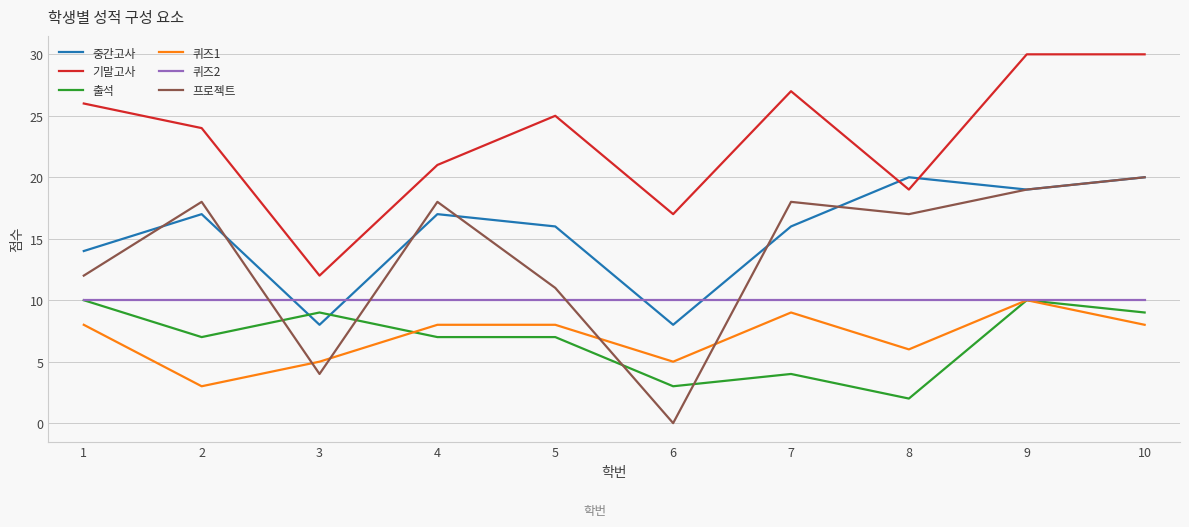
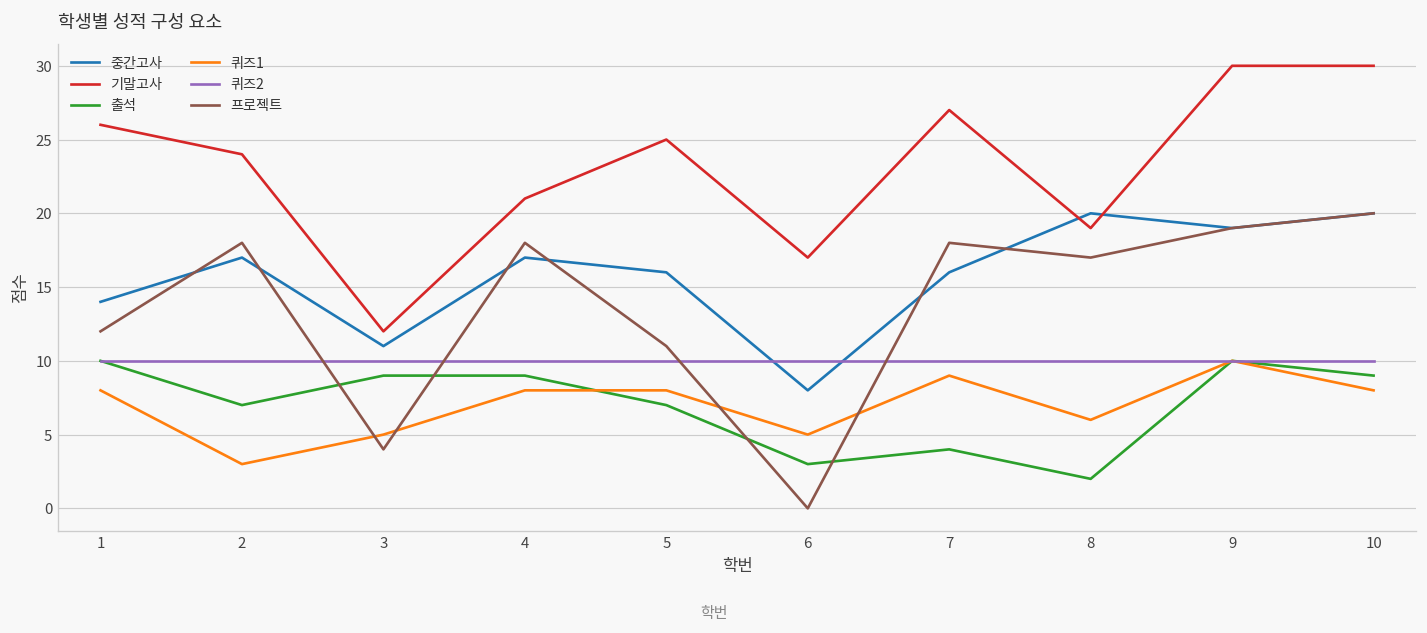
  {
    "중간고사": {
      "1": 14,
      "2": 17,
-     "3": 8,
+     "3": 11,
      "4": 17,
      "5": 16,
      "6": 8,
      "7": 16,
      "8": 20
    },
    "기말고사": {
      "1": 26,
      "2": 24,
      "3": 12,
      "4": 21,
      "5": 25,
      "6": 17,
      "7": 27,
      "8": 19,
      "9": 30,
      "10": 30
    },
    "출석": {
      "2": 7,
      "3": 9,
-     "4": 7,
+     "4": 9,
      "5": 7,
      "6": 3,
      "7": 4,
      "8": 2,
      "10": 9
    },
    "퀴즈1": {
      "1": 8,
      "2": 3,
      "3": 5,
      "4": 8,
      "5": 8,
      "6": 5,
      "7": 9,
      "8": 6,
      "10": 8
    },
    "퀴즈2": {
      "2": 10,
      "3": 10,
      "4": 10,
      "5": 10,
      "6": 10,
      "7": 10,
      "8": 10,
      "10": 10
    },
    "프로젝트": {
      "1": 12,
      "2": 18,
      "3": 4,
      "4": 18,
      "5": 11,
      "6": 0,
      "7": 18,
      "8": 17
    }
  }
